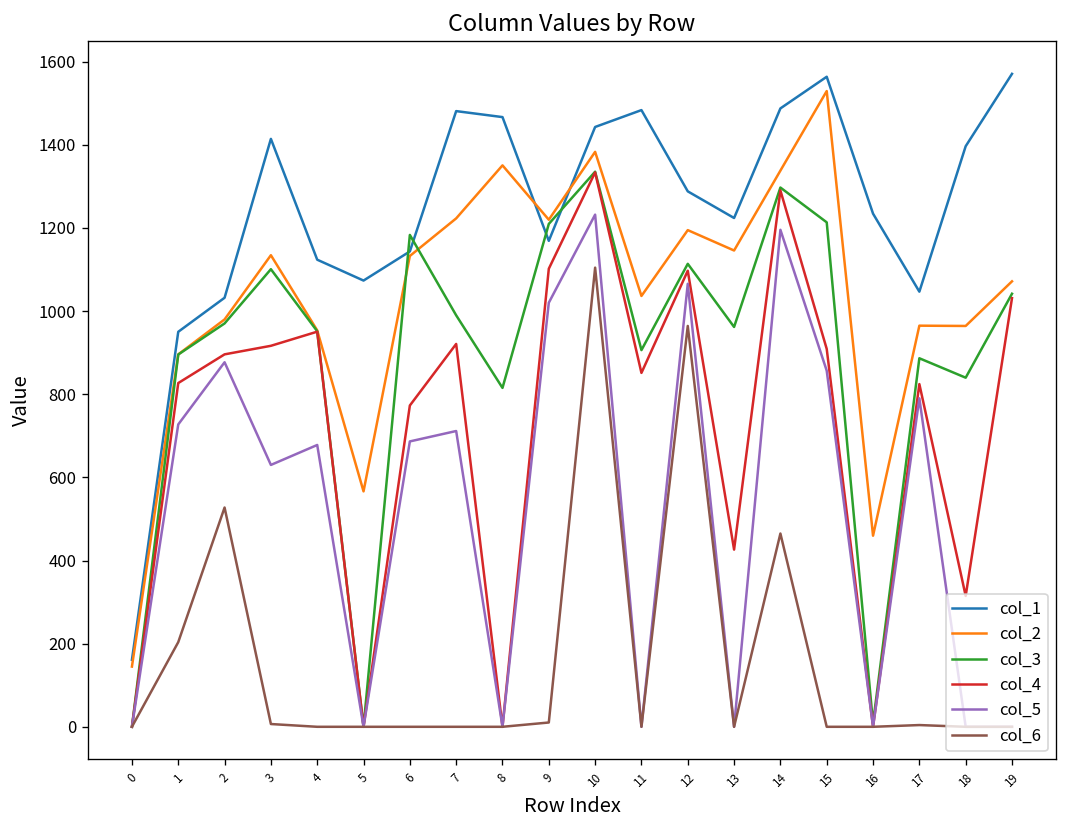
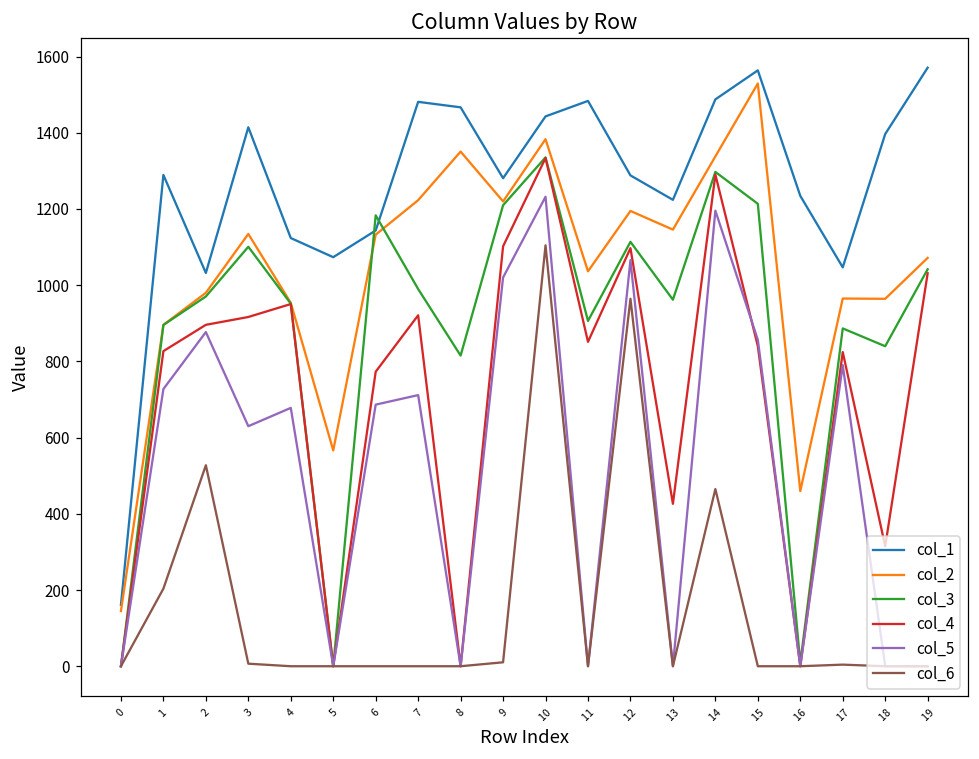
  {
    "col_1": {
      "0": 160,
-     "1": 950,
+     "1": 1290,
      "2": 1030,
      "3": 1410,
      "4": 1120,
      "5": 1070,
      "6": 1140,
      "7": 1480,
      "8": 1470,
-     "9": 1170,
+     "9": 1280,
      "10": 1440,
      "11": 1480,
      "12": 1290,
      "13": 1220,
      "14": 1490,
      "15": 1560,
      "16": 1230,
      "17": 1050,
      "18": 1400,
      "19": 1570
    },
    "col_2": {
      "0": 140,
      "2": 980,
      "3": 1130,
      "5": 570,
      "6": 1130,
      "7": 1220,
      "8": 1350,
      "9": 1220,
      "10": 1380,
      "11": 1040,
      "12": 1190,
      "13": 1150,
      "14": 1340,
      "15": 1530,
      "16": 460,
      "17": 960,
      "18": 960,
      "19": 1070
    },
    "col_3": {
      "2": 970,
      "3": 1100,
      "6": 1180,
      "7": 990,
      "8": 820,
      "9": 1210,
      "11": 910,
      "12": 1110,
      "13": 960,
      "15": 1210,
      "16": 10,
      "17": 890,
      "18": 840,
      "19": 1040
    },
    "col_4": {
      "1": 830,
      "2": 900,
      "3": 920,
      "6": 770,
      "7": 920,
      "9": 1100,
      "11": 850,
      "12": 1100,
      "13": 430,
-     "15": 910,
+     "15": 840,
      "17": 820,
      "19": 1030
    },
    "col_5": {
      "1": 730,
      "2": 880,
      "3": 630,
      "4": 680,
      "6": 690,
      "7": 710,
      "9": 1020,
      "10": 1230,
      "12": 1070,
      "14": 1200,
      "15": 860,
      "17": 790
    },
    "col_6": {
      "1": 200,
      "2": 530,
      "3": 10,
      "4": 0,
      "6": 0,
      "7": 0,
      "9": 10,
      "10": 1100,
      "12": 960,
      "14": 460,
      "15": 0,
      "17": 0
    }
  }
